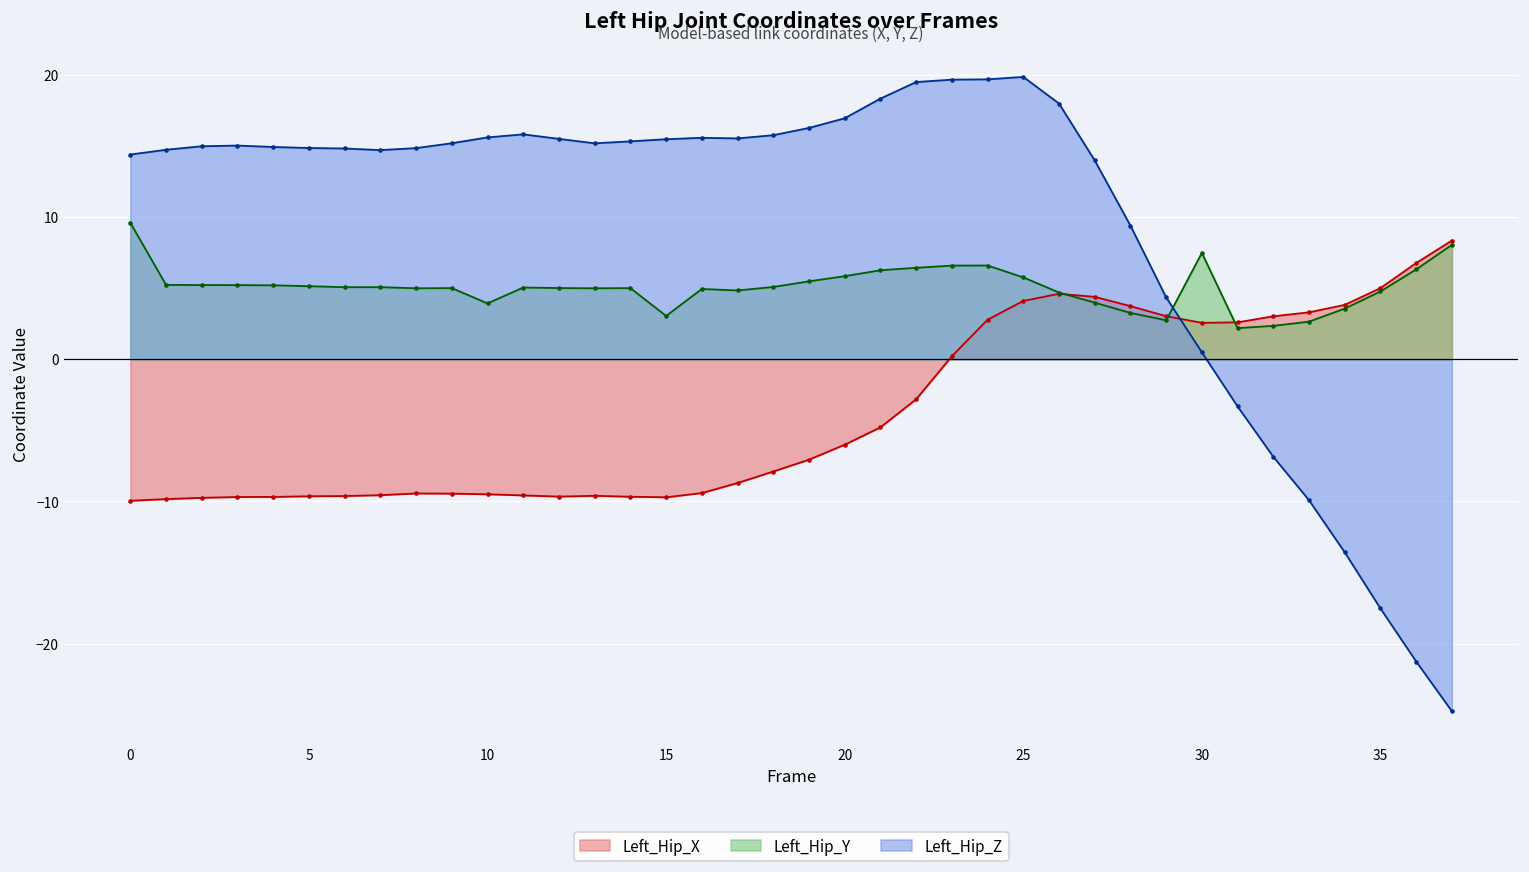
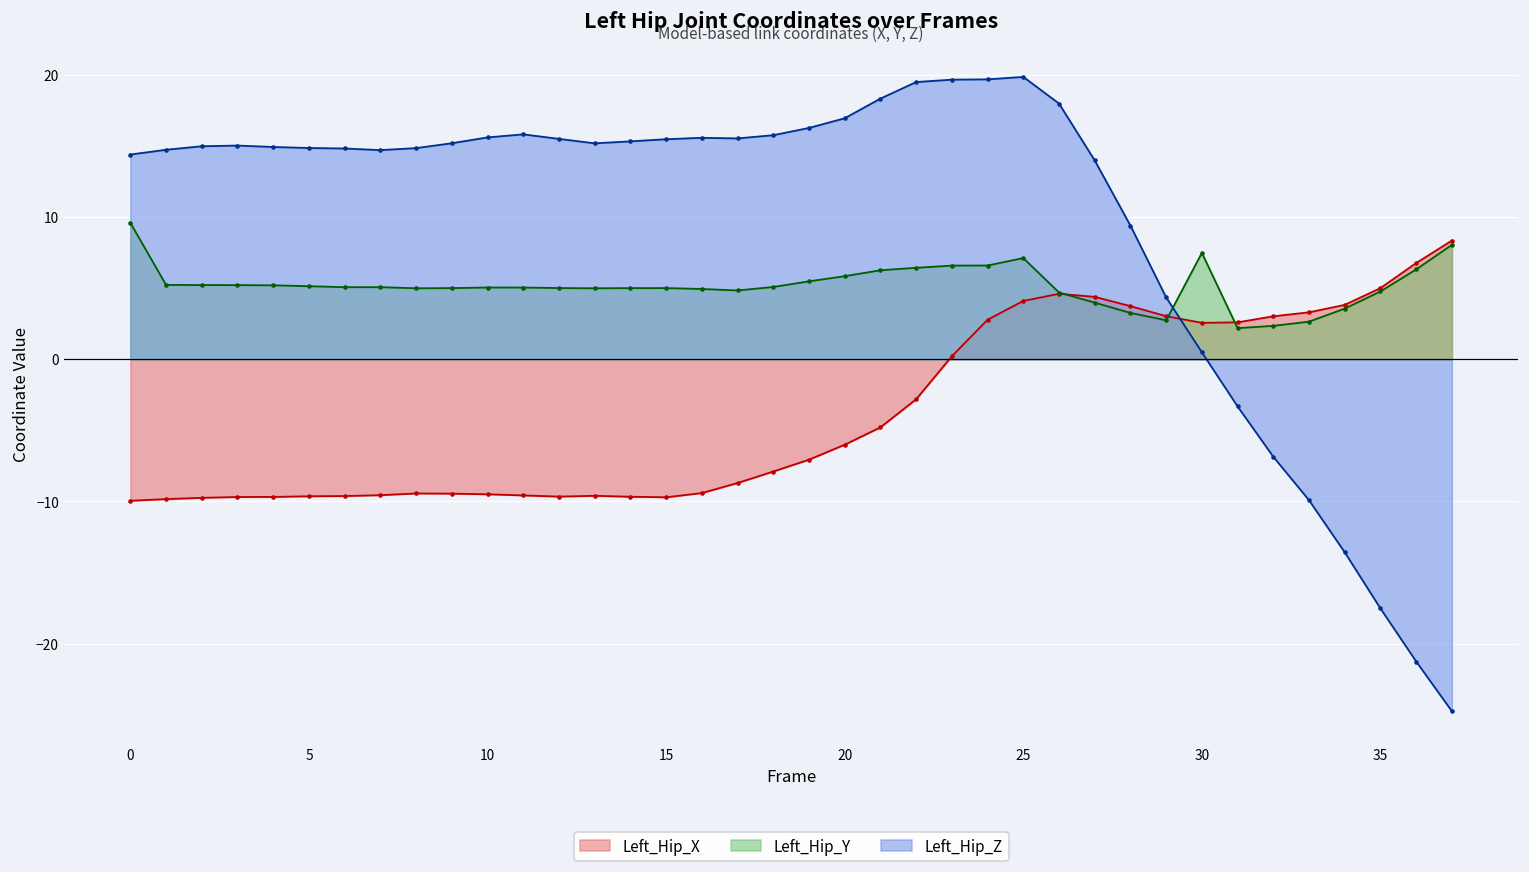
  {
    "Left_Hip_Y": {
      "0": 9.6,
      "5": 5.1,
-     "10": 3.9,
-     "15": 3.0,
+     "10": 5.0,
+     "15": 5.0,
      "20": 5.8,
-     "25": 5.8,
+     "25": 7.1,
      "30": 7.5,
      "35": 4.8
    }
  }
